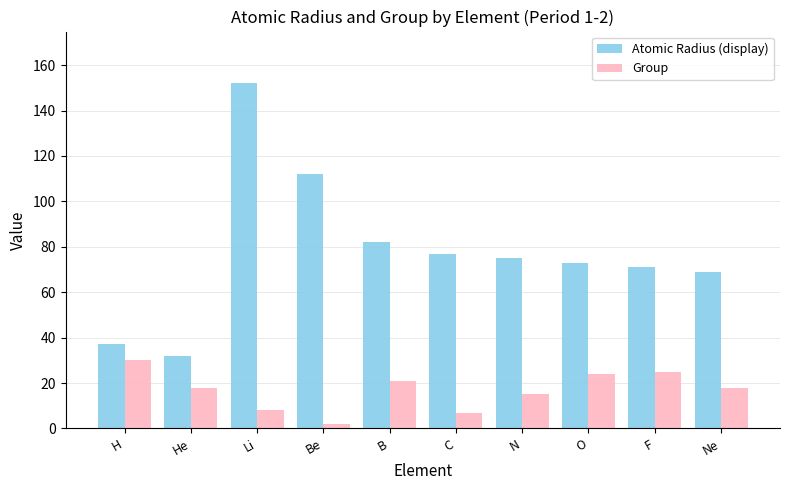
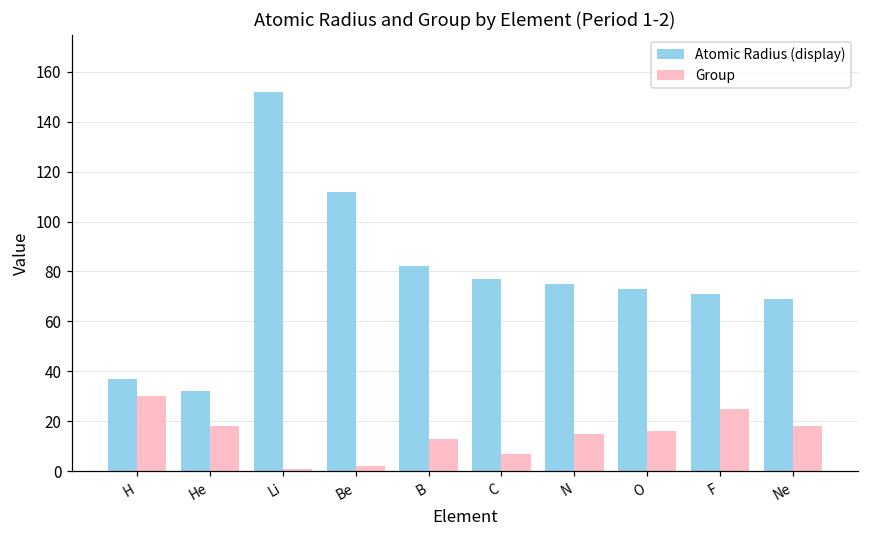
  {
    "Atomic Radius (display)": {
      "H": 37,
      "He": 32,
      "Li": 152,
      "Be": 112,
      "B": 82,
      "C": 77,
      "N": 75,
      "O": 73,
      "F": 71,
      "Ne": 69
    },
    "Group": {
      "H": 30,
      "He": 18,
-     "Li": 8,
+     "Li": 1,
      "Be": 2,
-     "B": 21,
+     "B": 13,
      "C": 7,
      "N": 15,
-     "O": 24,
+     "O": 16,
      "F": 25,
      "Ne": 18
    }
  }
